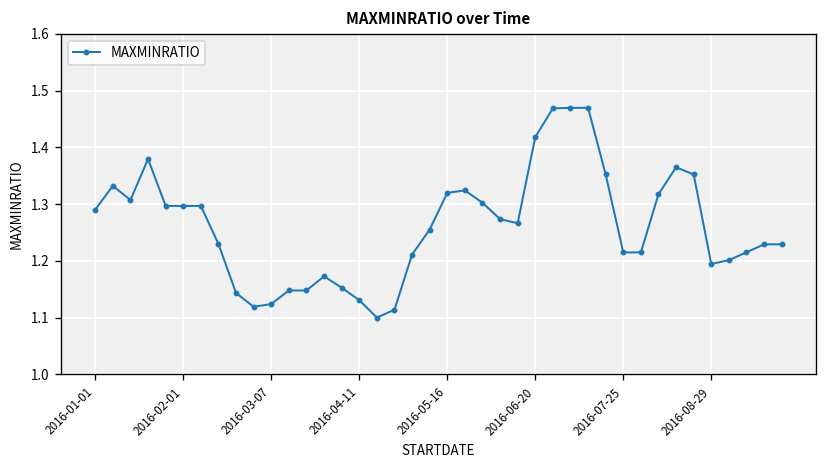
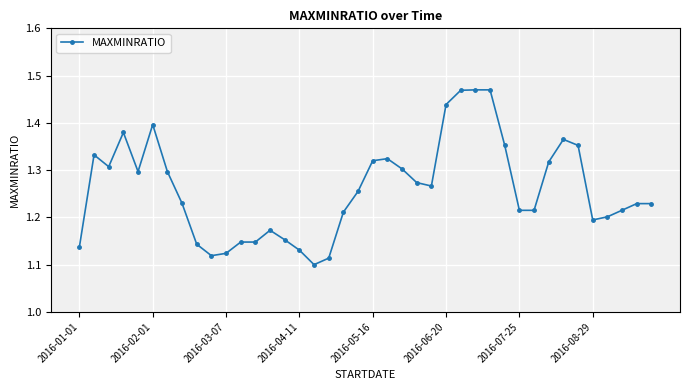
  {
-   "2016-01-01": 1.29,
-   "2016-02-01": 1.30,
+   "2016-01-01": 1.14,
+   "2016-02-01": 1.40,
    "2016-03-07": 1.12,
    "2016-04-11": 1.13,
    "2016-05-16": 1.32,
-   "2016-06-20": 1.42,
+   "2016-06-20": 1.44,
    "2016-07-25": 1.21,
    "2016-08-29": 1.19
  }
